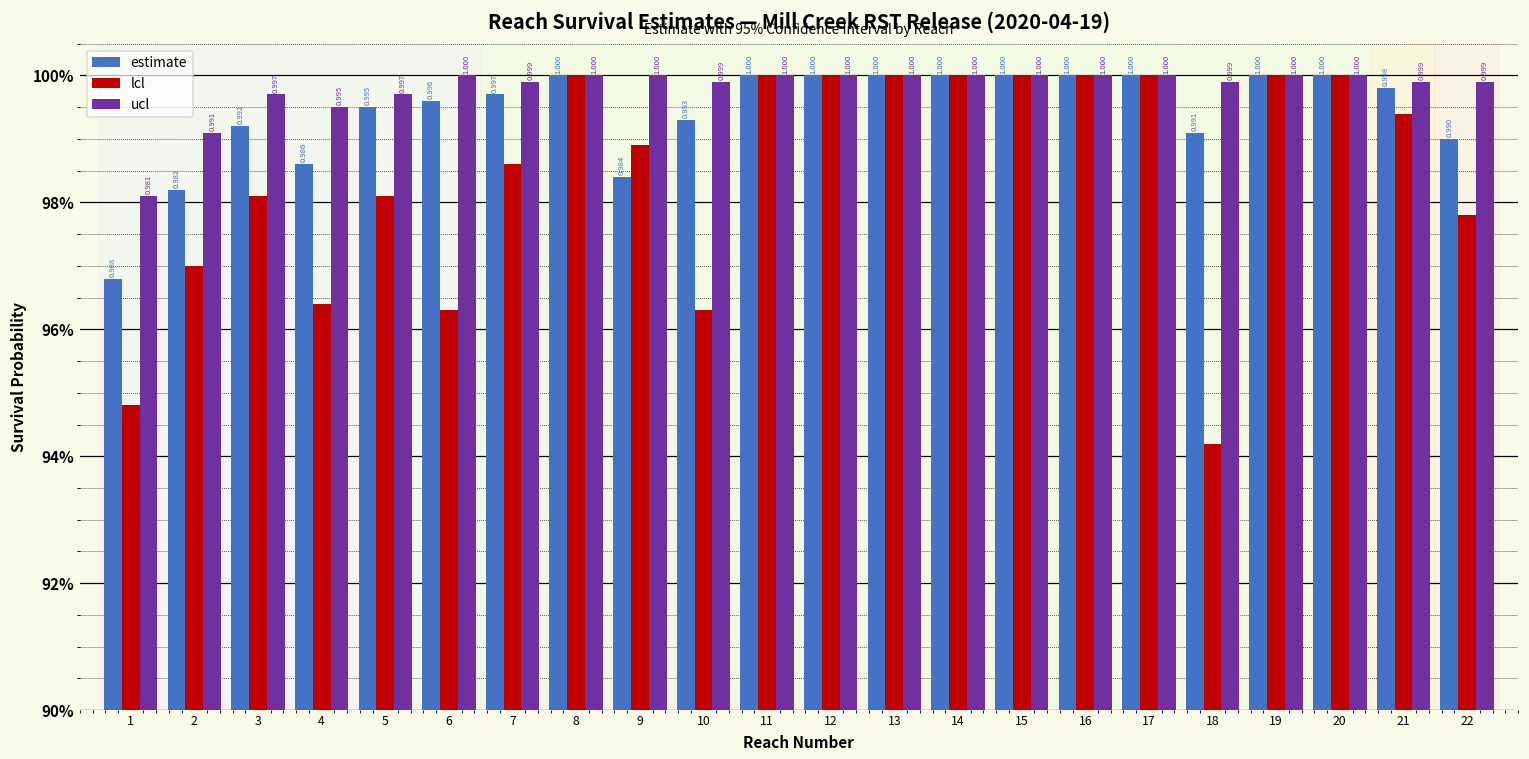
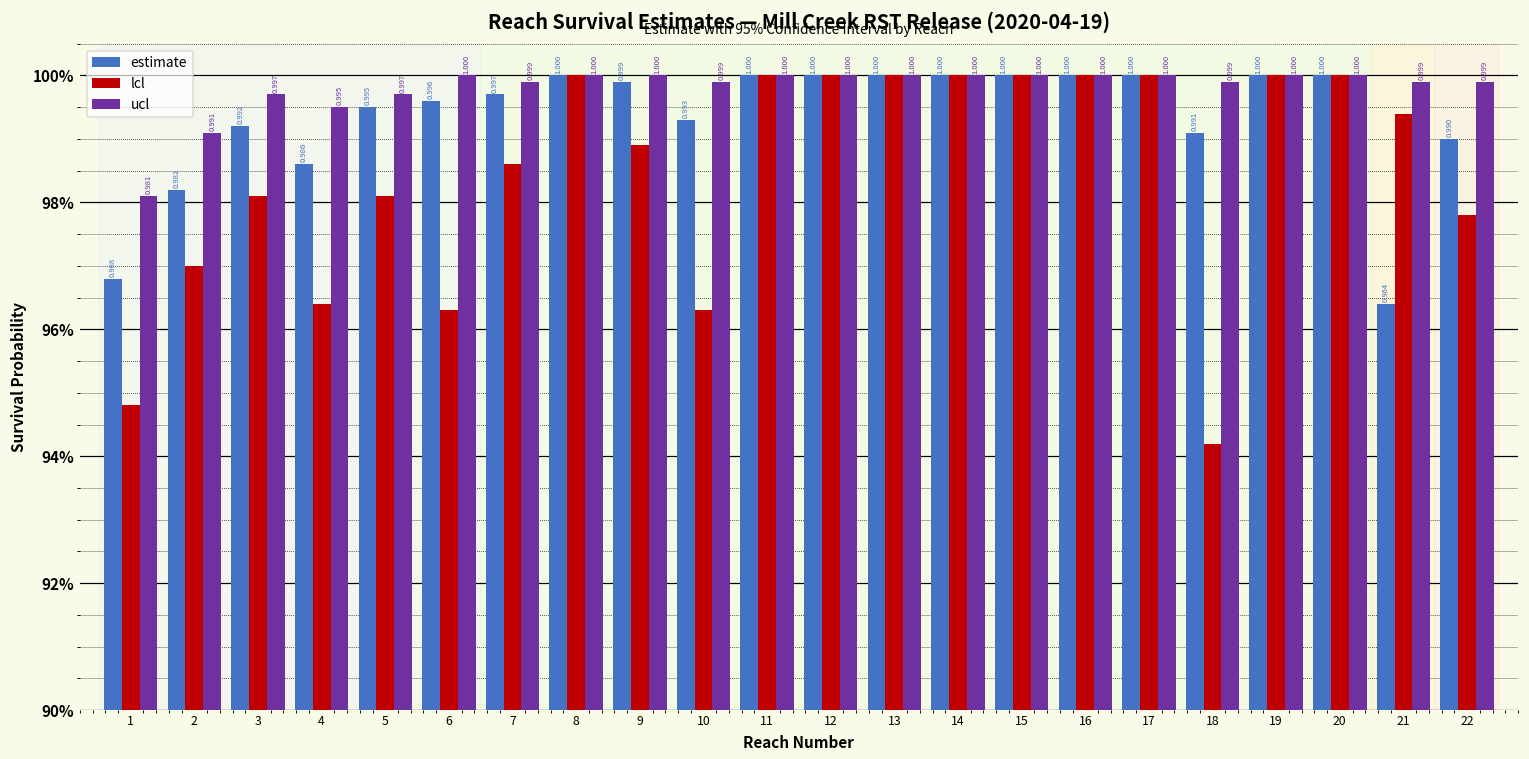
  {
    "estimate": {
      "1": "0.968",
      "2": "0.982",
      "3": "0.992",
      "4": "0.986",
      "5": "0.995",
      "6": "0.996",
      "7": "0.997",
      "8": "1.000",
-     "9": "0.984",
+     "9": "0.999",
      "10": "0.993",
      "11": "1.000",
      "12": "1.000",
      "13": "1.000",
      "14": "1.000",
      "15": "1.000",
      "16": "1.000",
      "17": "1.000",
      "18": "0.991",
      "19": "1.000",
      "20": "1.000",
-     "21": "0.998",
+     "21": "0.964",
      "22": "0.990"
    },
    "lcl": {
      "1": "94.8%",
      "2": "97.0%",
      "3": "98.1%",
      "4": "96.4%",
      "5": "98.1%",
      "6": "96.3%",
      "7": "98.6%",
      "9": "98.9%",
      "10": "96.3%",
      "18": "94.2%",
      "21": "99.4%",
      "22": "97.8%"
    },
    "ucl": {
      "1": "0.981",
      "2": "0.991",
      "3": "0.997",
      "4": "0.995",
      "5": "0.997",
      "6": "1.000",
      "7": "0.999",
      "8": "1.000",
      "9": "1.000",
      "10": "0.999",
      "11": "1.000",
      "12": "1.000",
      "13": "1.000",
      "14": "1.000",
      "15": "1.000",
      "16": "1.000",
      "17": "1.000",
      "18": "0.999",
      "19": "1.000",
      "20": "1.000",
      "21": "0.999",
      "22": "0.999"
    }
  }
